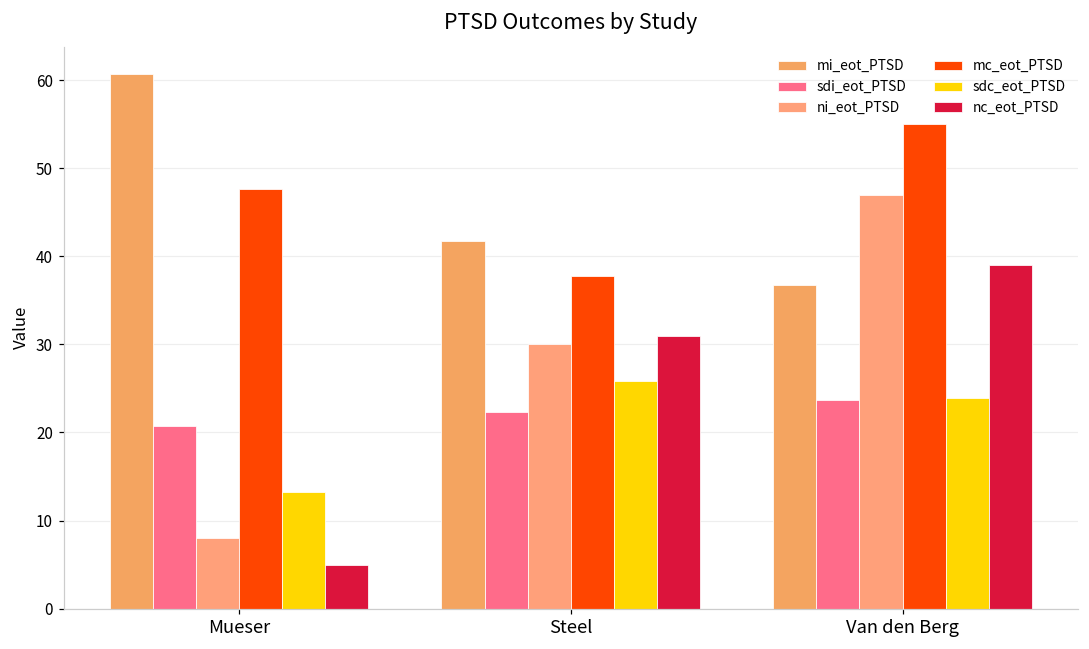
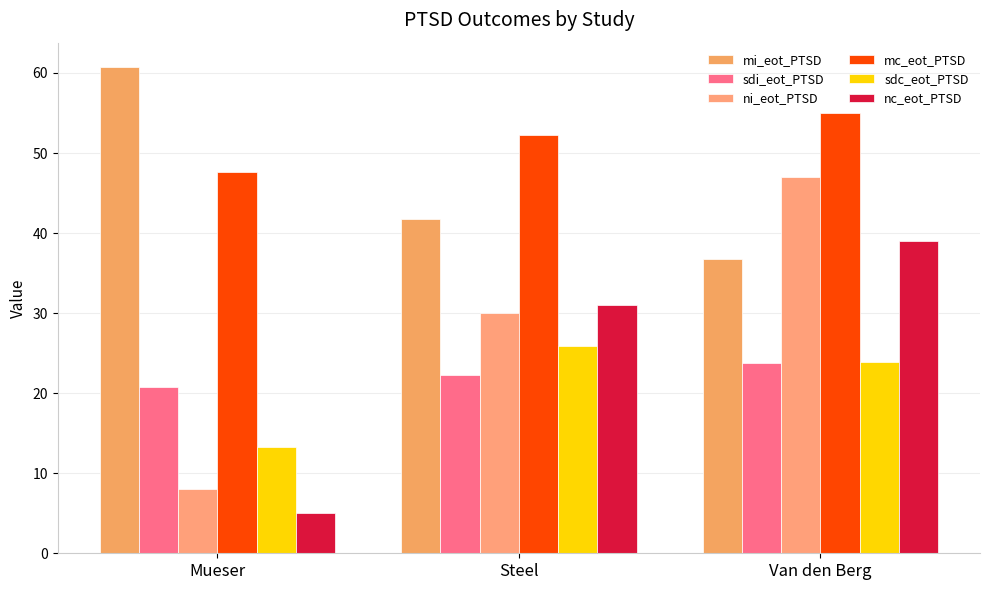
  {
    "mc_eot_PTSD": {
      "Mueser": 48,
-     "Steel": 38,
+     "Steel": 52,
      "Van den Berg": 55
    },
    "sdc_eot_PTSD": {
      "Mueser": 13,
      "Steel": 26,
      "Van den Berg": 24
    },
    "nc_eot_PTSD": {
      "Mueser": 5,
      "Steel": 31,
      "Van den Berg": 39
    }
  }
